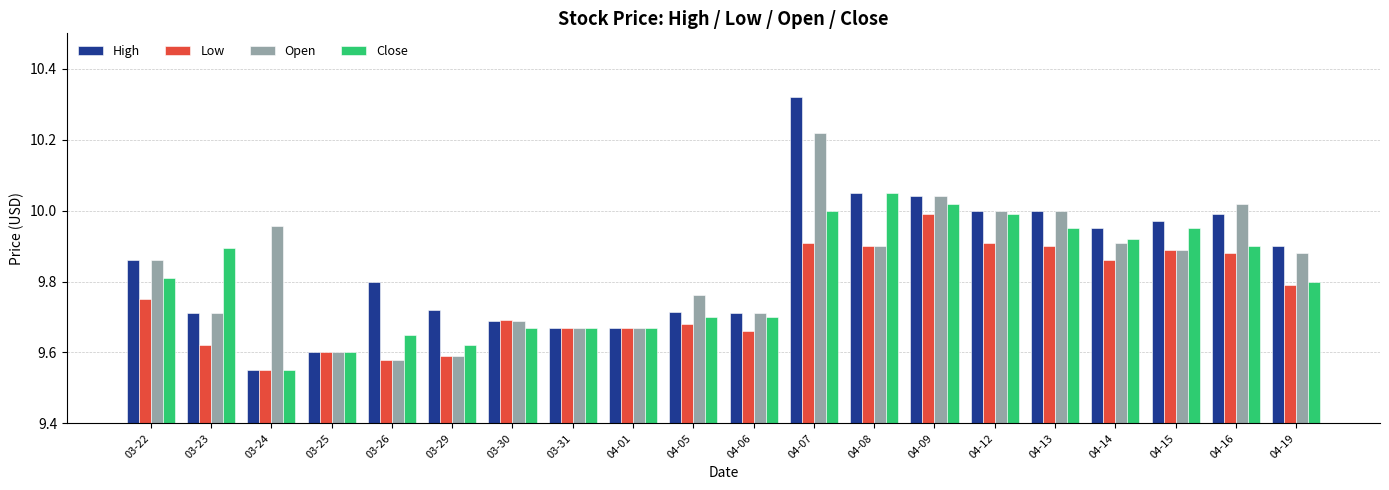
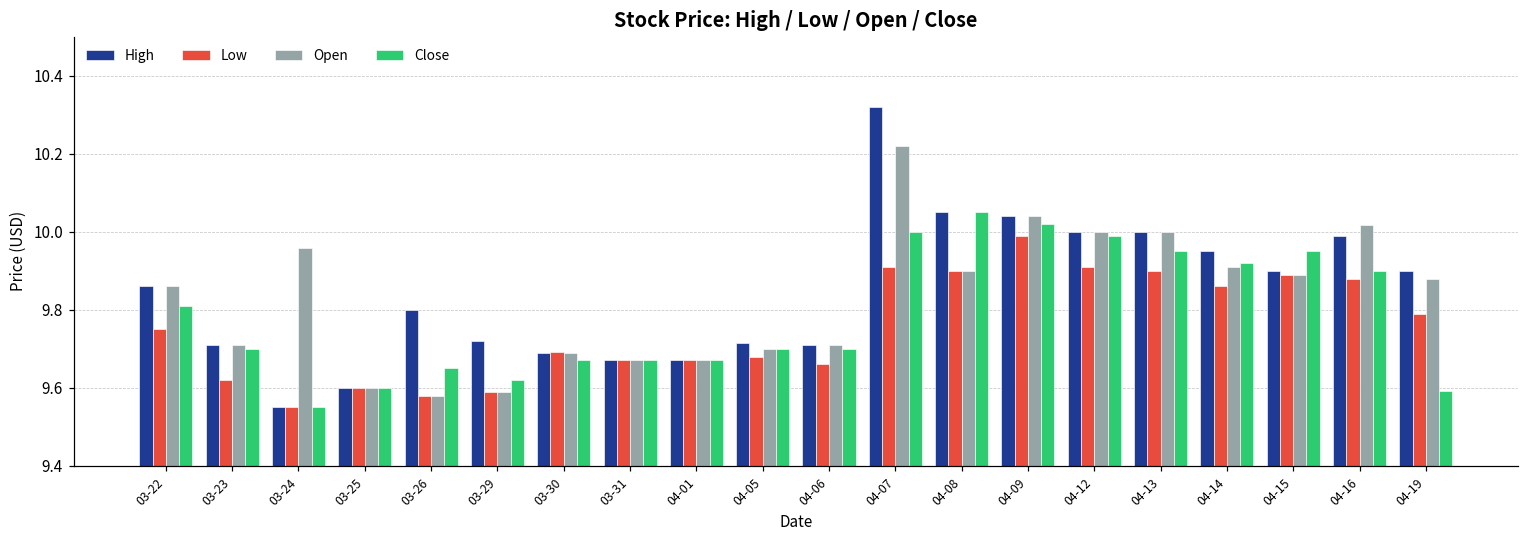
  {
    "High": {
      "03-22": 9.86,
      "03-23": 9.71,
      "03-24": 9.55,
      "03-25": 9.60,
      "03-26": 9.80,
      "03-29": 9.72,
      "03-30": 9.69,
      "03-31": 9.67,
      "04-01": 9.67,
      "04-05": 9.72,
      "04-06": 9.71,
      "04-07": 10.32,
      "04-08": 10.05,
      "04-09": 10.04,
      "04-12": 10.00,
      "04-13": 10.00,
      "04-14": 9.95,
-     "04-15": 9.97,
+     "04-15": 9.90,
      "04-16": 9.99,
      "04-19": 9.90
    },
    "Low": {
      "03-22": 9.75,
      "03-23": 9.62,
      "03-24": 9.55,
      "03-25": 9.60,
      "03-26": 9.58,
      "03-29": 9.59,
      "03-30": 9.69,
      "03-31": 9.67,
      "04-01": 9.67,
      "04-05": 9.68,
      "04-06": 9.66,
      "04-07": 9.91,
      "04-08": 9.90,
      "04-09": 9.99,
      "04-12": 9.91,
      "04-13": 9.90,
      "04-14": 9.86,
      "04-15": 9.89,
      "04-16": 9.88,
      "04-19": 9.79
    },
    "Open": {
      "03-22": 9.86,
      "03-23": 9.71,
      "03-24": 9.96,
      "03-25": 9.60,
      "03-26": 9.58,
      "03-29": 9.59,
      "03-30": 9.69,
      "03-31": 9.67,
      "04-01": 9.67,
-     "04-05": 9.76,
+     "04-05": 9.70,
      "04-06": 9.71,
      "04-07": 10.22,
      "04-08": 9.90,
      "04-09": 10.04,
      "04-12": 10.00,
      "04-13": 10.00,
      "04-14": 9.91,
      "04-15": 9.89,
      "04-16": 10.02,
      "04-19": 9.88
    },
    "Close": {
      "03-22": 9.81,
-     "03-23": 9.90,
+     "03-23": 9.70,
      "03-24": 9.55,
      "03-25": 9.60,
      "03-26": 9.65,
      "03-29": 9.62,
      "03-30": 9.67,
      "03-31": 9.67,
      "04-01": 9.67,
      "04-05": 9.70,
      "04-06": 9.70,
      "04-07": 10.00,
      "04-08": 10.05,
      "04-09": 10.02,
      "04-12": 9.99,
      "04-13": 9.95,
      "04-14": 9.92,
      "04-15": 9.95,
      "04-16": 9.90,
-     "04-19": 9.80
+     "04-19": 9.59
    }
  }
